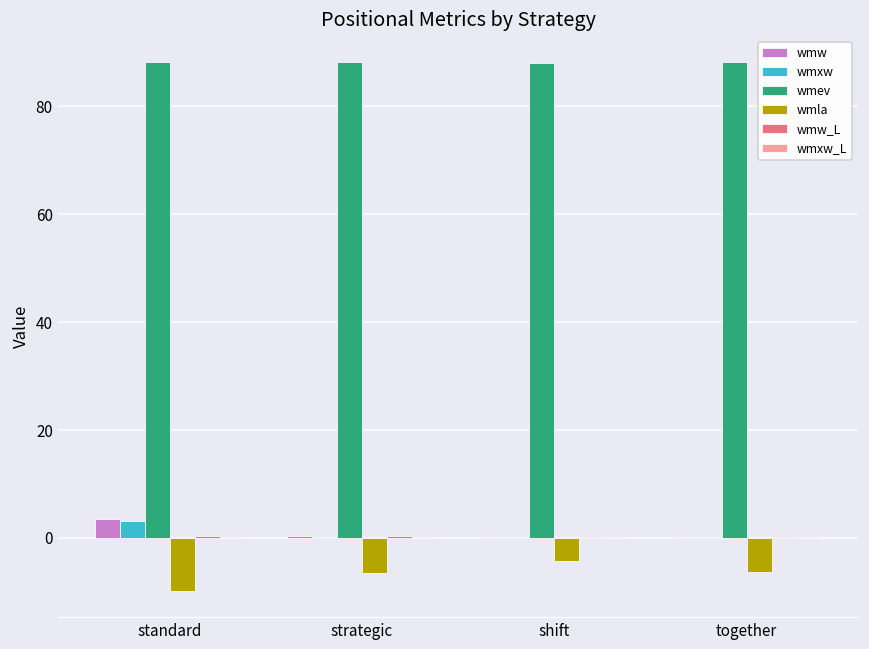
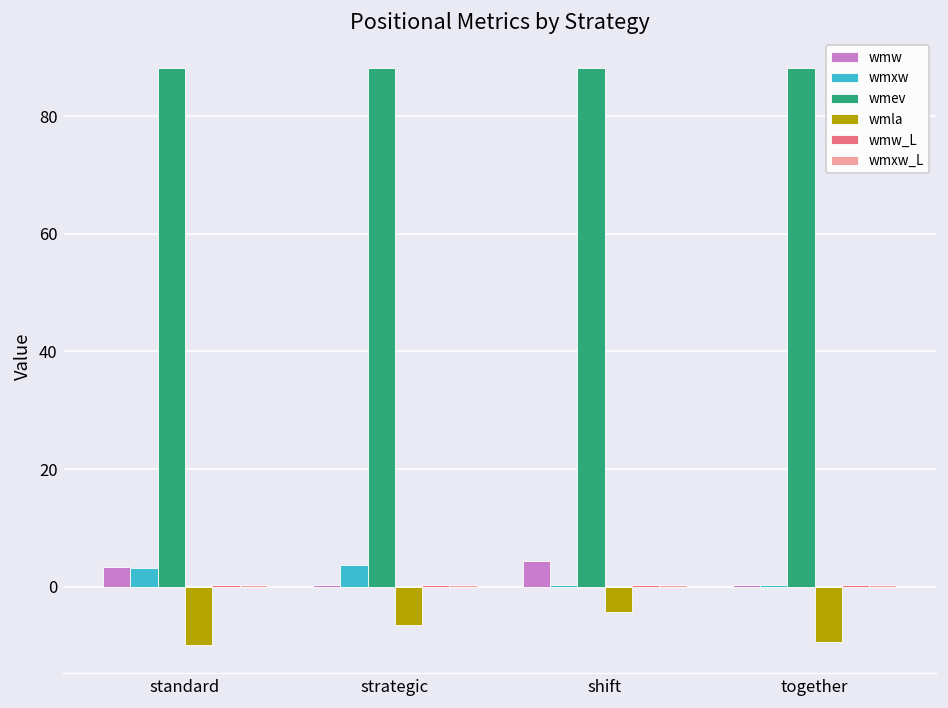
  {
    "wmw": {
      "standard": 3,
-     "shift": 0
+     "shift": 4
    },
    "wmxw": {
      "standard": 3,
-     "strategic": 0
+     "strategic": 4
    },
    "wmev": {
      "standard": 88,
      "strategic": 88,
      "shift": 88,
      "together": 88
    },
    "wmla": {
      "standard": -10,
      "strategic": -6,
      "shift": -4,
-     "together": -6
+     "together": -9
    }
  }
